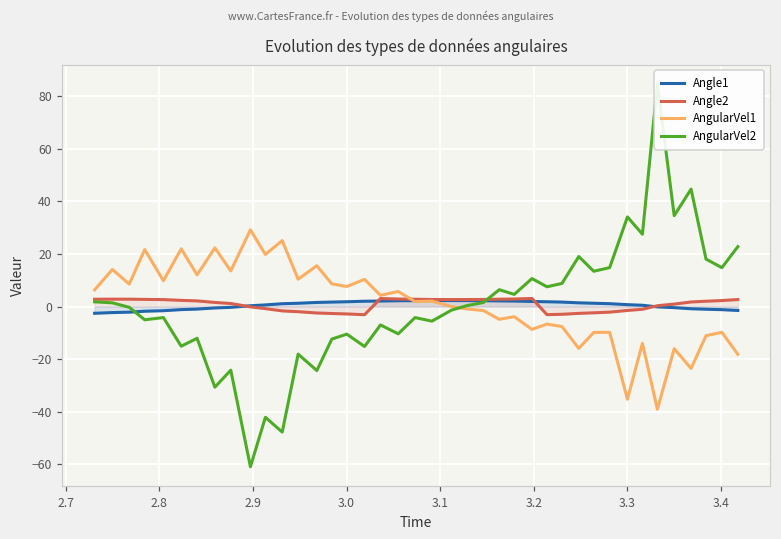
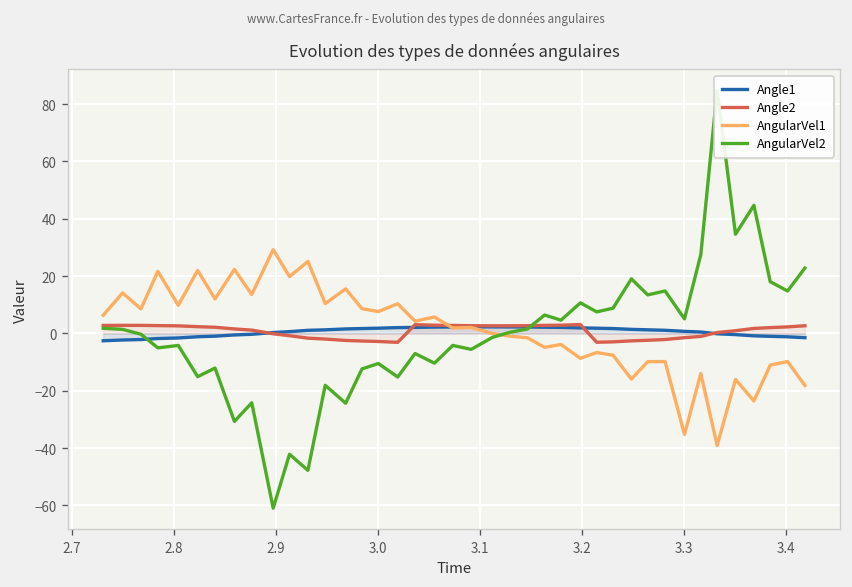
  {
    "AngularVel1": {
      "3.0": 8,
      "3.3": -35
    },
    "AngularVel2": {
      "3.0": -10,
-     "3.3": 34
+     "3.3": 5
    }
  }
